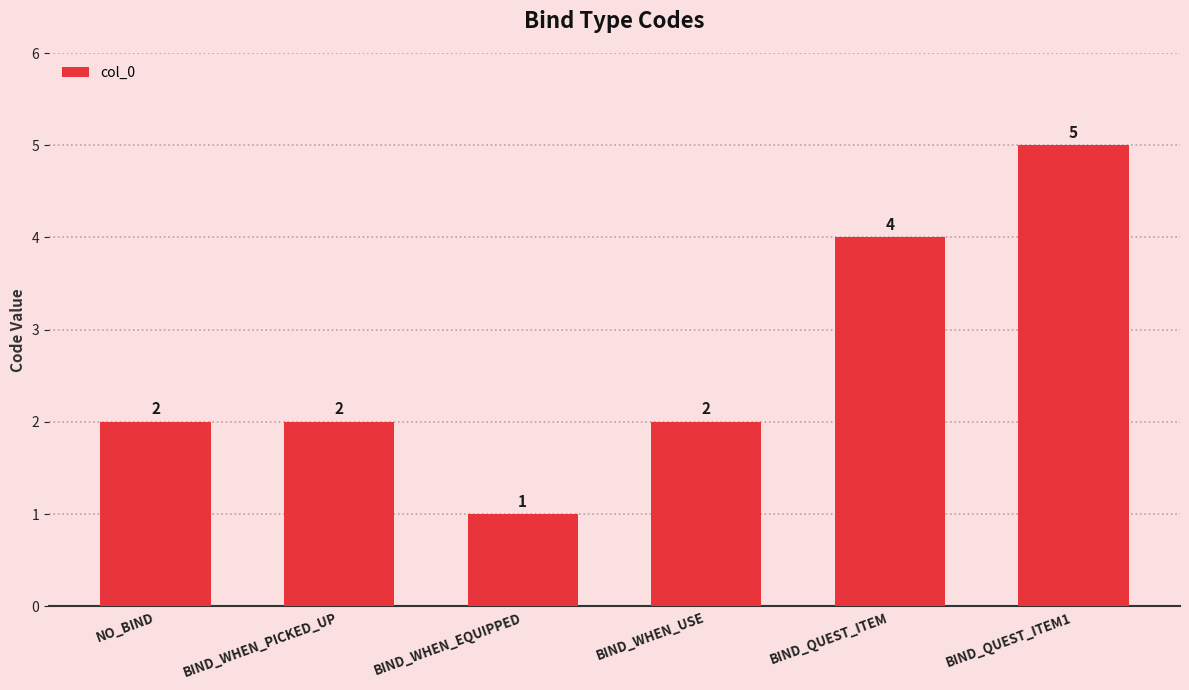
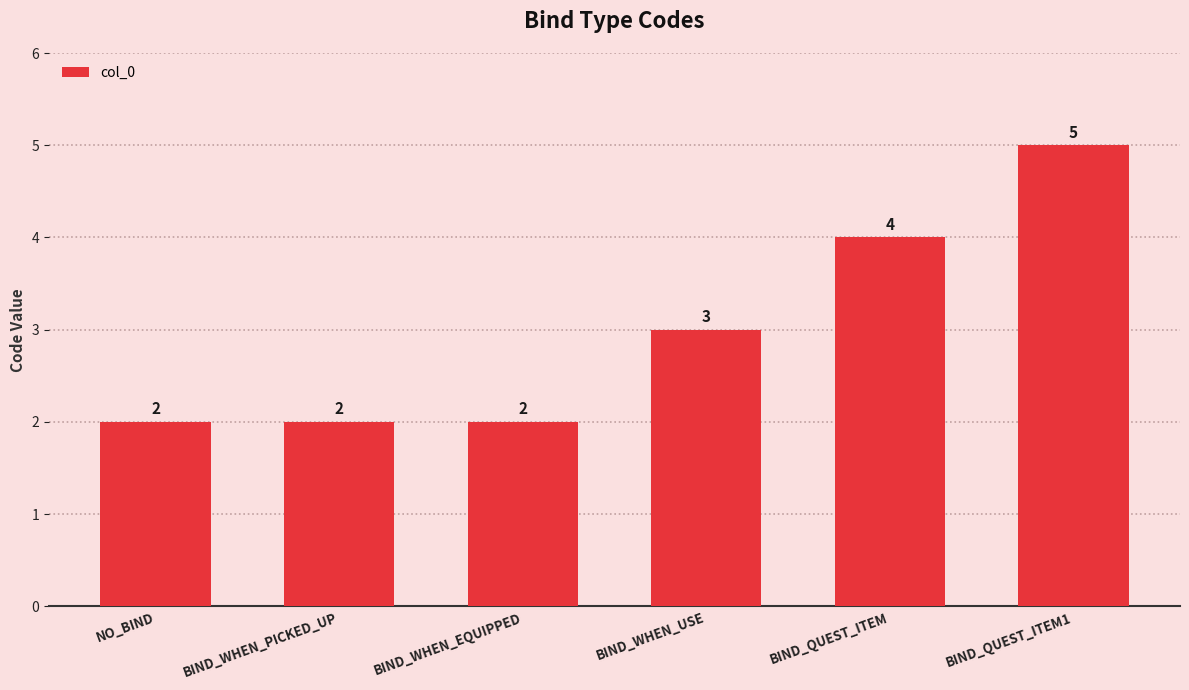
  {
    "NO_BIND": 2,
    "BIND_WHEN_PICKED_UP": 2,
-   "BIND_WHEN_EQUIPPED": 1,
-   "BIND_WHEN_USE": 2,
+   "BIND_WHEN_EQUIPPED": 2,
+   "BIND_WHEN_USE": 3,
    "BIND_QUEST_ITEM": 4,
    "BIND_QUEST_ITEM1": 5
  }
